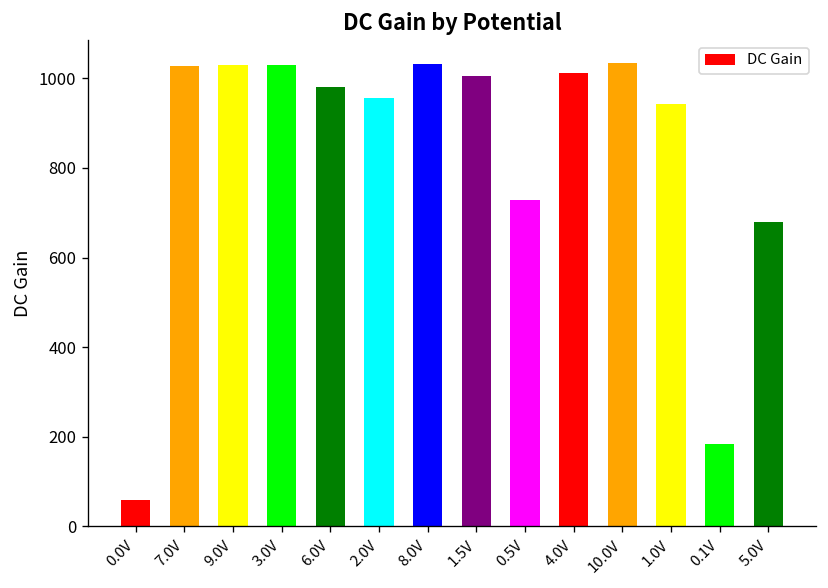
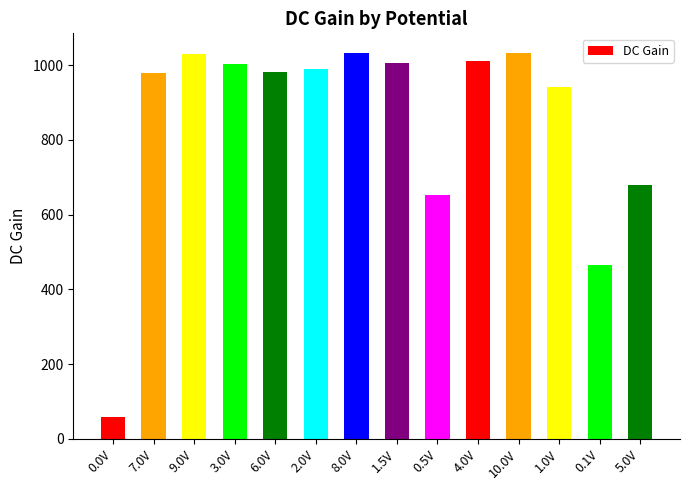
  {
    "0.0V": 60,
-   "7.0V": 1030,
+   "7.0V": 980,
    "9.0V": 1030,
-   "3.0V": 1030,
+   "3.0V": 1000,
    "6.0V": 980,
-   "2.0V": 960,
+   "2.0V": 990,
    "8.0V": 1030,
    "1.5V": 1000,
-   "0.5V": 730,
+   "0.5V": 650,
    "4.0V": 1010,
    "10.0V": 1030,
    "1.0V": 940,
-   "0.1V": 180,
+   "0.1V": 470,
    "5.0V": 680
  }
